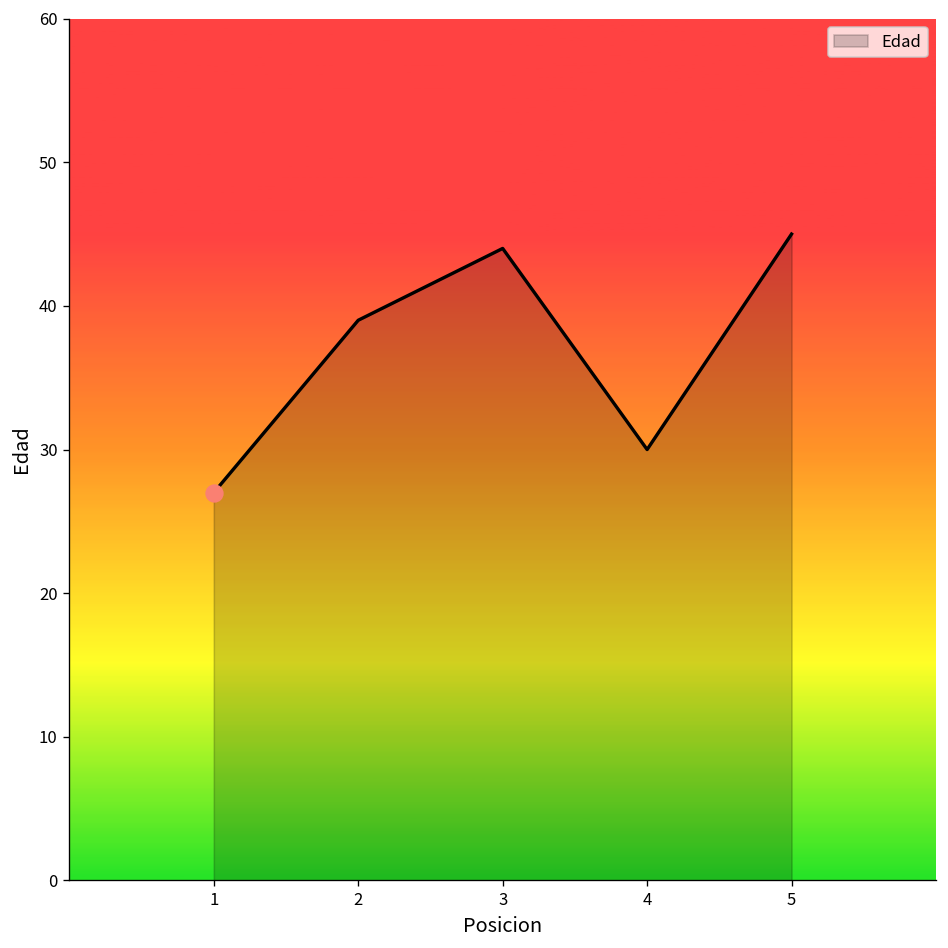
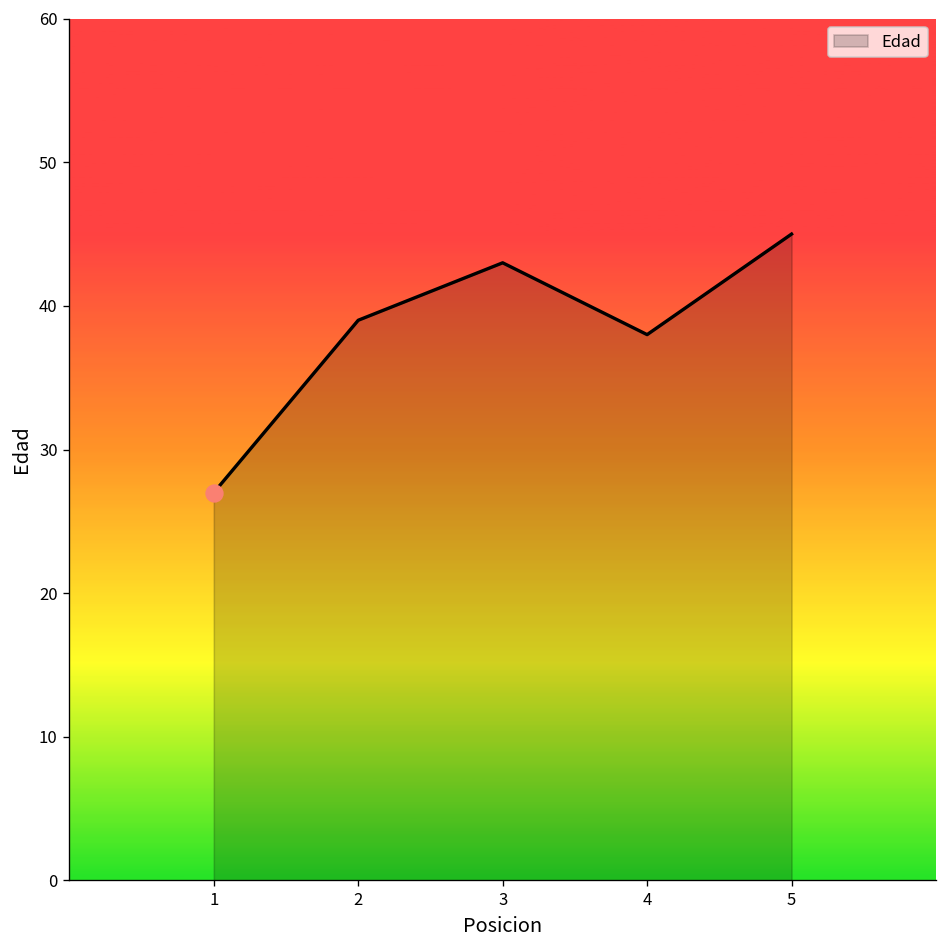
  {
    "Edad": {
      "2": 39,
-     "3": 44,
-     "4": 30,
+     "3": 43,
+     "4": 38,
      "5": 45
    }
  }
